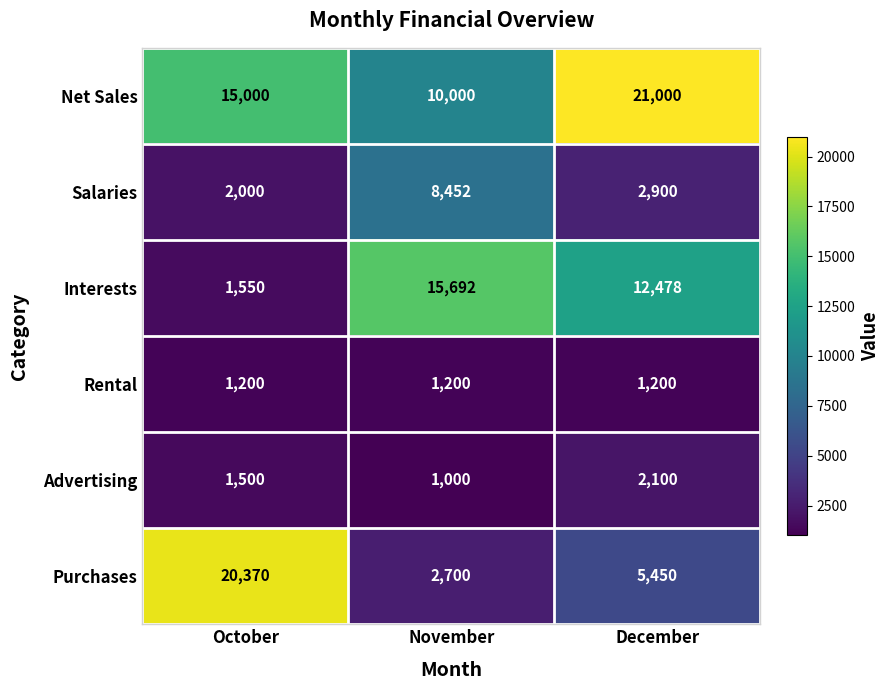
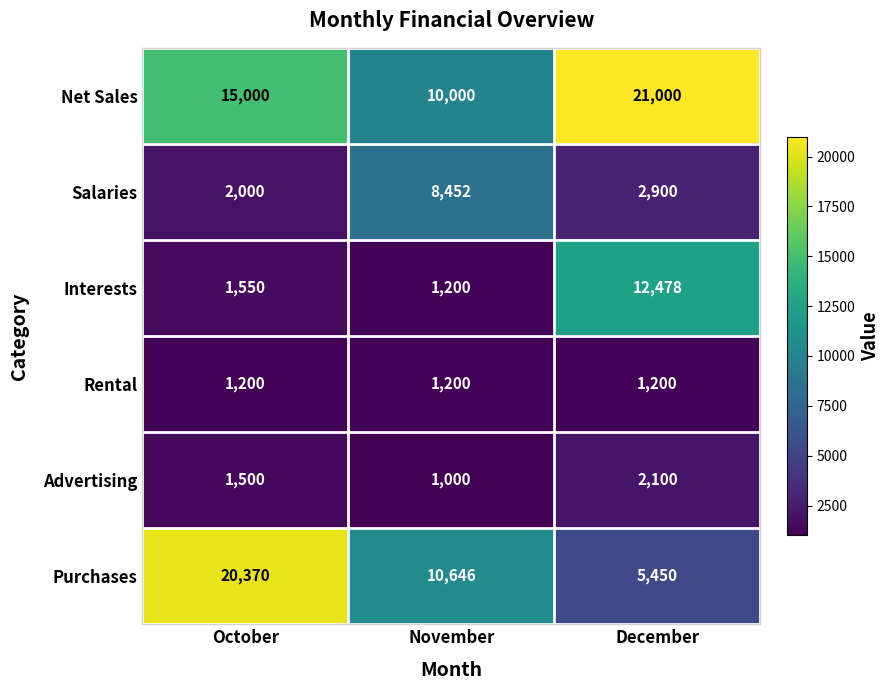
  {
    "Net Sales": {
      "October": "15,000",
      "November": "10,000",
      "December": "21,000"
    },
    "Salaries": {
      "October": "2,000",
      "November": "8,452",
      "December": "2,900"
    },
    "Interests": {
      "October": "1,550",
-     "November": "15,692",
+     "November": "1,200",
      "December": "12,478"
    },
    "Rental": {
      "October": "1,200",
      "November": "1,200",
      "December": "1,200"
    },
    "Advertising": {
      "October": "1,500",
      "November": "1,000",
      "December": "2,100"
    },
    "Purchases": {
      "October": "20,370",
-     "November": "2,700",
+     "November": "10,646",
      "December": "5,450"
    }
  }
